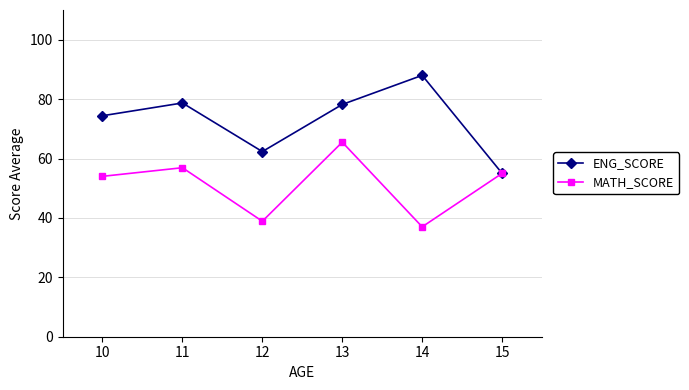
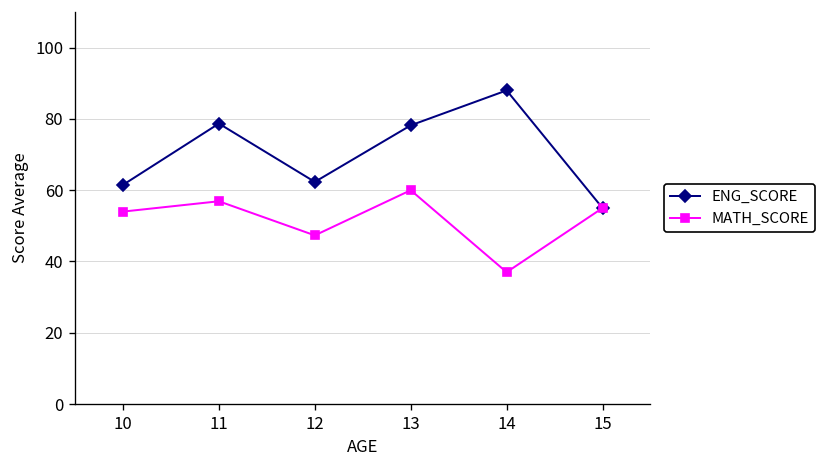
  {
    "ENG_SCORE": {
-     "10": 74,
+     "10": 62,
      "11": 79,
      "12": 62,
      "13": 78,
      "14": 88
    },
    "MATH_SCORE": {
      "10": 54,
      "11": 57,
-     "12": 39,
-     "13": 66,
+     "12": 47,
+     "13": 60,
      "14": 37
    }
  }
